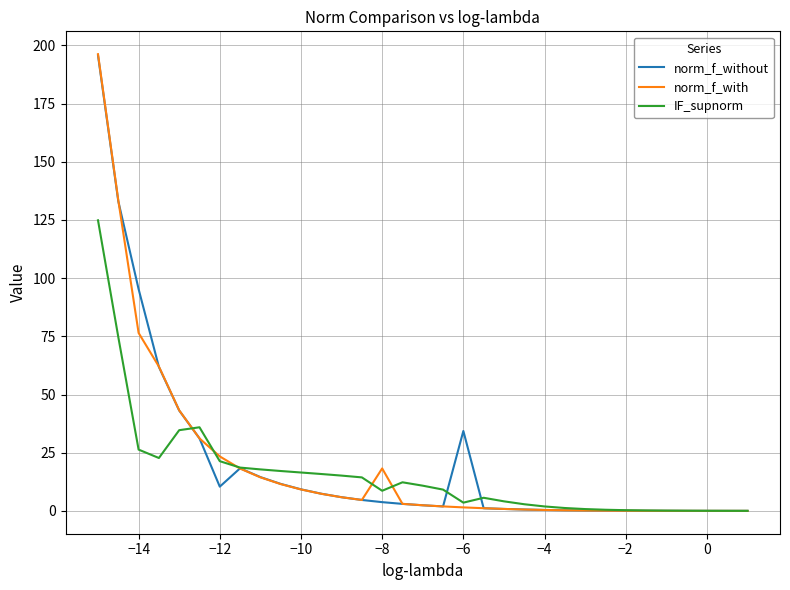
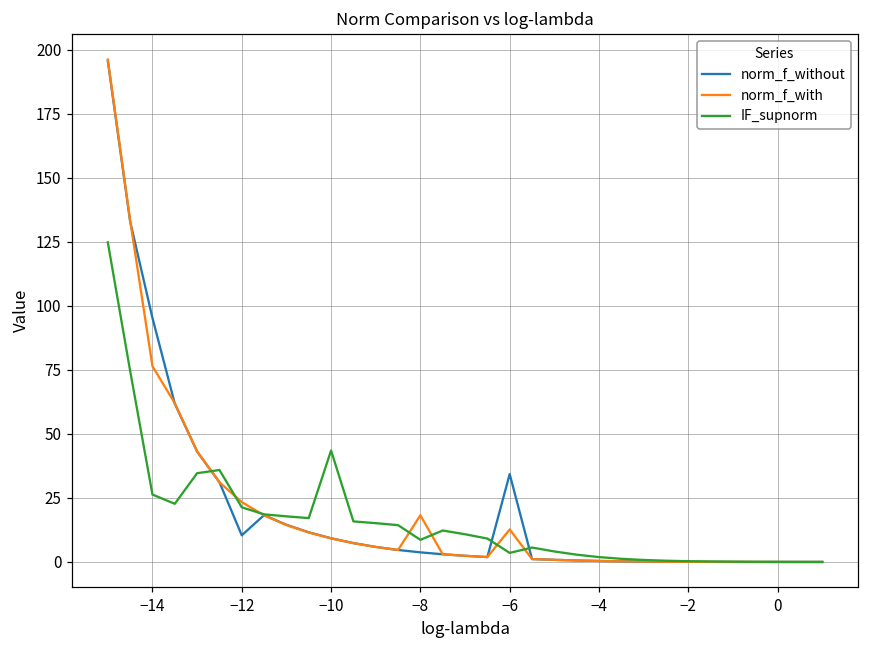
  {
    "norm_f_without": {
      "−14": 95,
      "−12": 10,
      "−8": 4,
      "−6": 34
    },
    "norm_f_with": {
      "−14": 76,
      "−12": 23,
      "−8": 18,
-     "−6": 2
+     "−6": 13
    },
    "IF_supnorm": {
      "−14": 26,
      "−12": 21,
-     "−10": 16,
+     "−10": 44,
      "−8": 9,
      "−6": 4,
      "−4": 2
    }
  }
